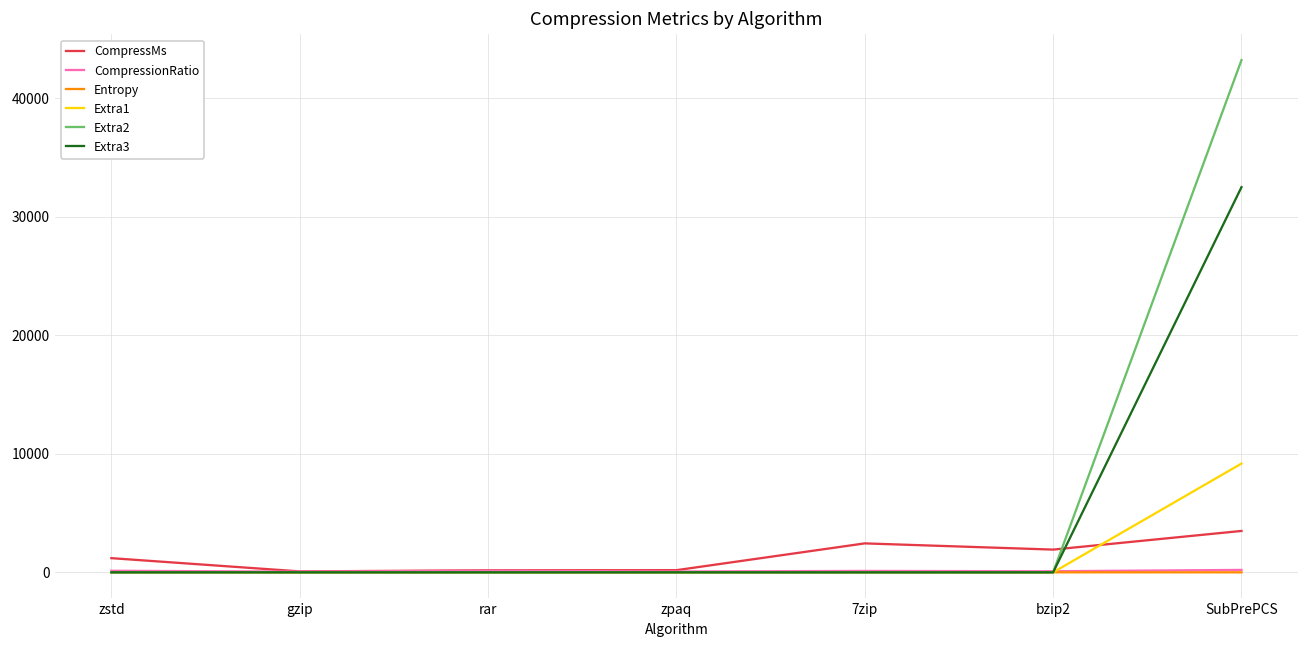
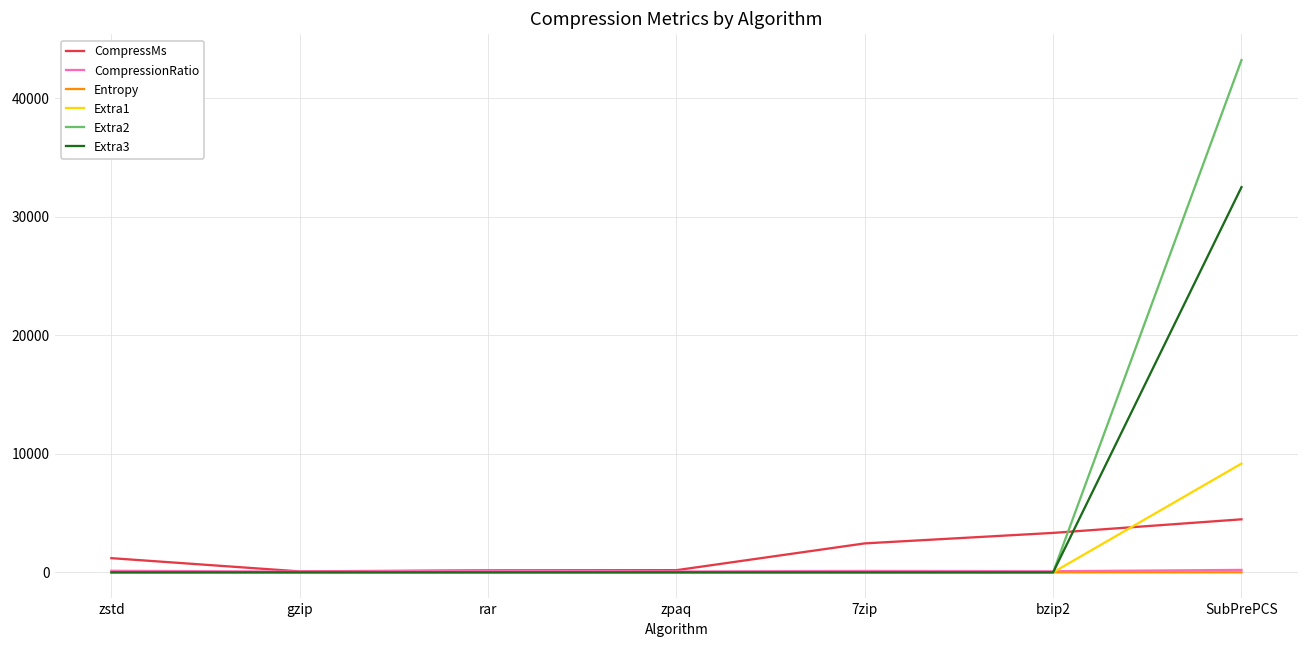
  {
    "CompressMs": {
      "zstd": 1200,
      "7zip": 2400,
-     "bzip2": 1900,
-     "SubPrePCS": 3500
+     "bzip2": 3300,
+     "SubPrePCS": 4500
    },
    "Extra1": {
      "SubPrePCS": 9200
    },
    "Extra2": {
      "SubPrePCS": 43200
    },
    "Extra3": {
      "SubPrePCS": 32500
    }
  }
